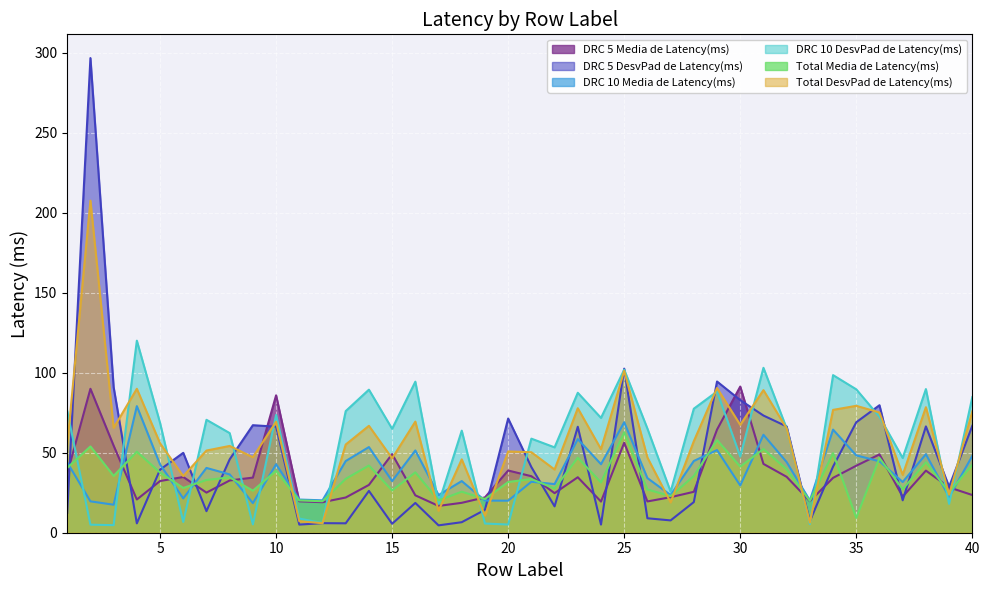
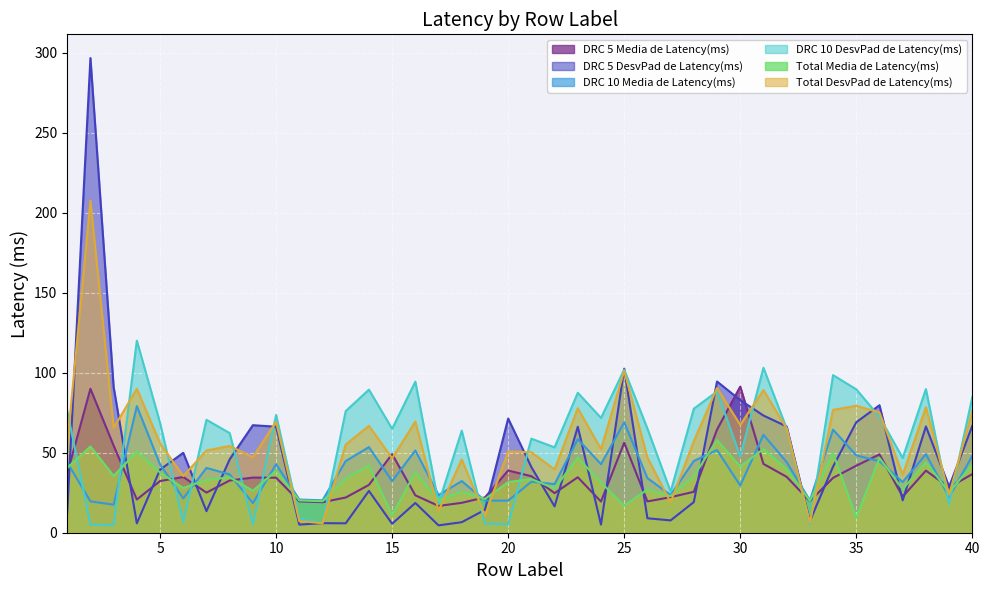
  {
    "DRC 5 Media de Latency(ms)": {
      "5": 32,
-     "10": 86,
+     "10": 34,
      "15": 49,
      "20": 39,
      "25": 56,
      "30": 91,
      "35": 42,
-     "40": 24
+     "40": 37
    },
    "DRC 5 DesvPad de Latency(ms)": {
      "5": 39,
      "10": 66,
      "15": 6,
      "20": 71,
      "30": 83,
      "35": 69,
      "40": 67
    },
    "Total Media de Latency(ms)": {
      "5": 38,
      "10": 39,
-     "15": 26,
+     "15": 11,
      "20": 32,
-     "25": 63,
+     "25": 17,
      "30": 41,
      "35": 9,
      "40": 42
    },
    "Total DesvPad de Latency(ms)": {
      "5": 56,
      "10": 69,
      "15": 46,
      "20": 51,
      "30": 67,
      "35": 79,
      "40": 76
    }
  }
